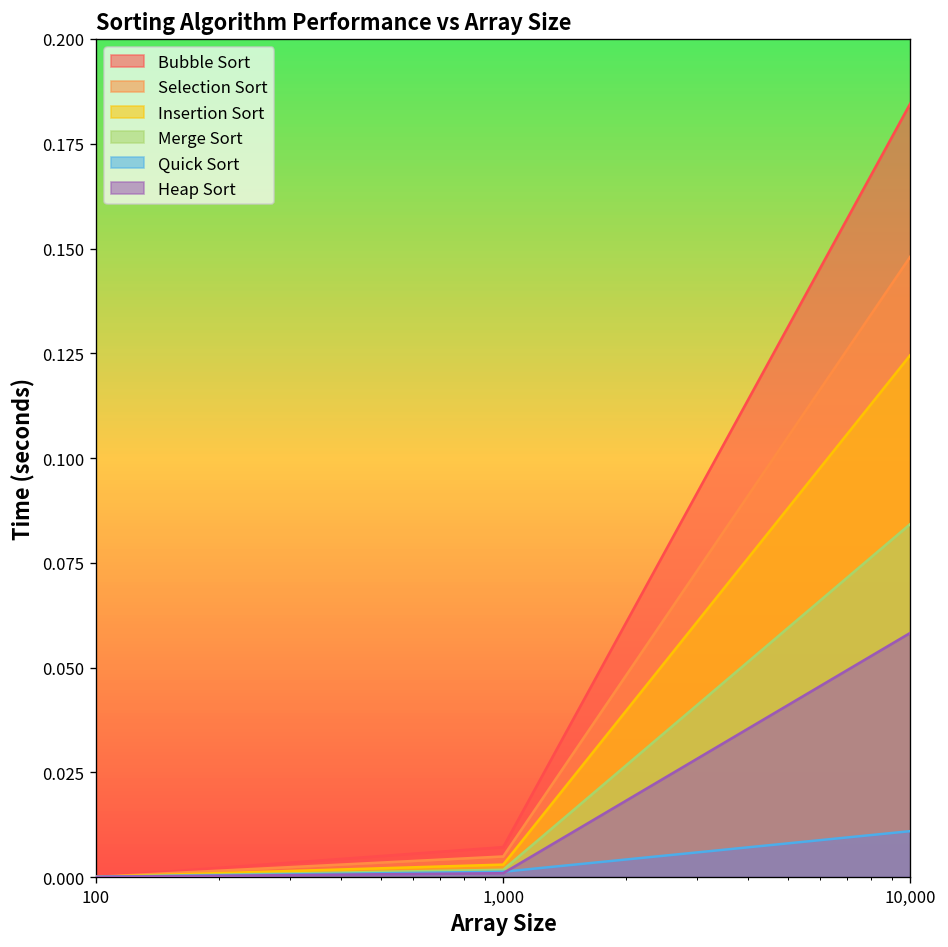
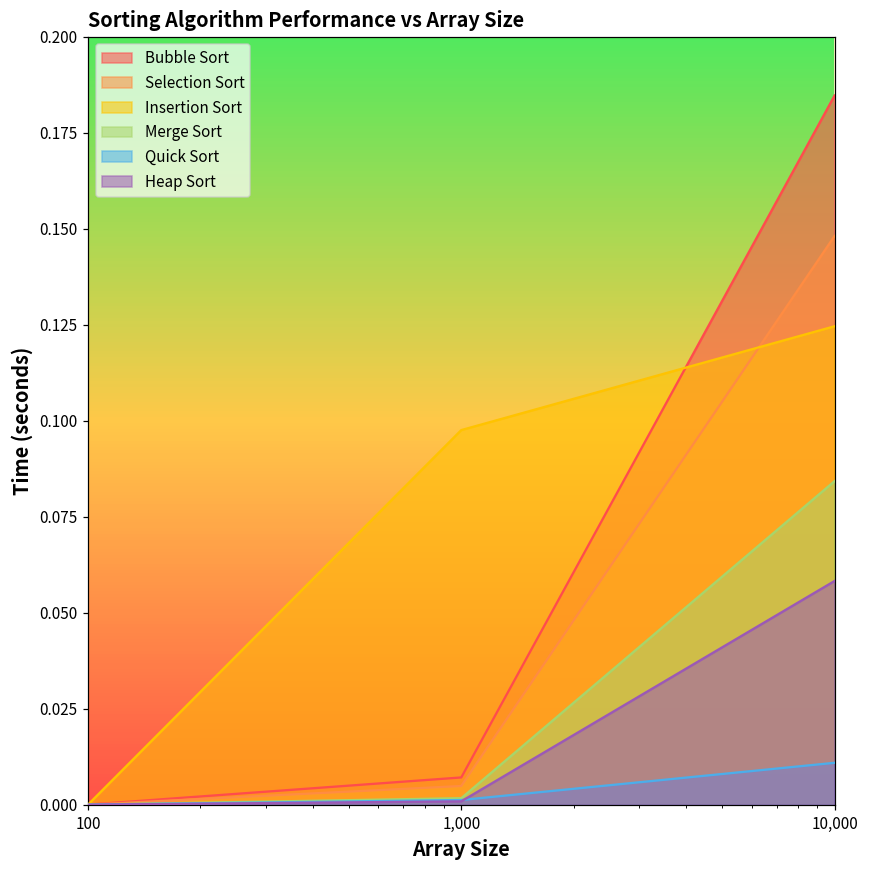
  {
    "Insertion Sort": {
-     "1,000": 0.003,
+     "1,000": 0.098,
      "10,000": 0.125
    },
    "Merge Sort": {
      "10,000": 0.084
    },
    "Quick Sort": {
      "10,000": 0.011
    },
    "Heap Sort": {
      "10,000": 0.058
    }
  }
